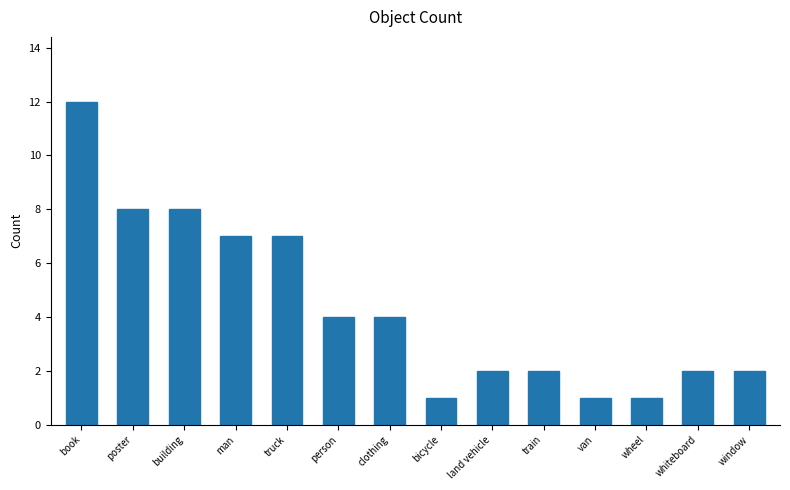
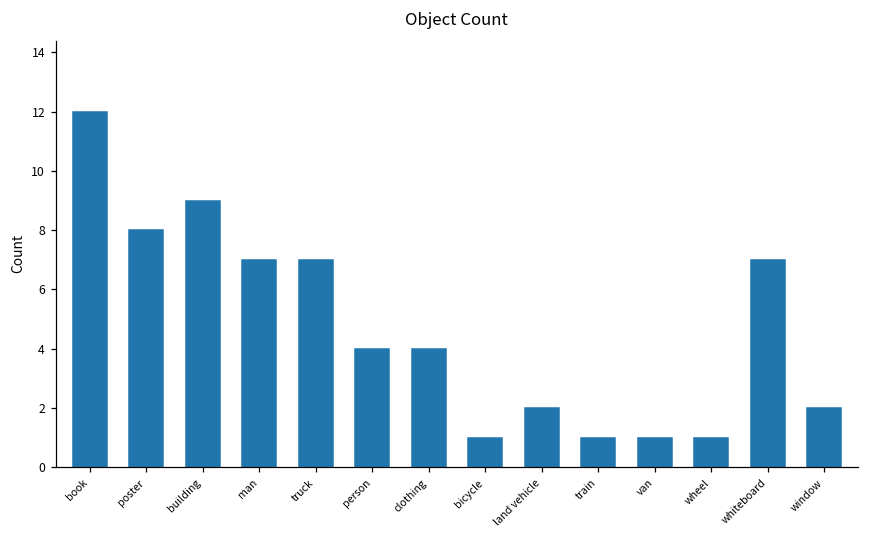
  {
    "book": 12,
    "poster": 8,
-   "building": 8,
+   "building": 9,
    "man": 7,
    "truck": 7,
    "person": 4,
    "clothing": 4,
    "bicycle": 1,
    "land vehicle": 2,
-   "train": 2,
+   "train": 1,
    "van": 1,
    "wheel": 1,
-   "whiteboard": 2,
+   "whiteboard": 7,
    "window": 2
  }
